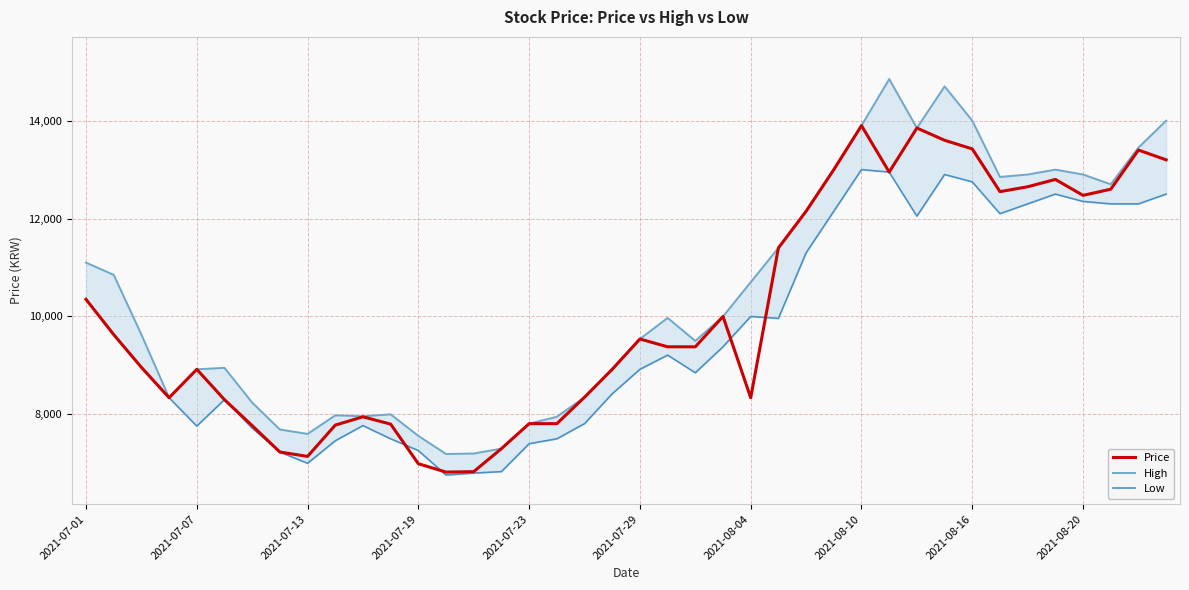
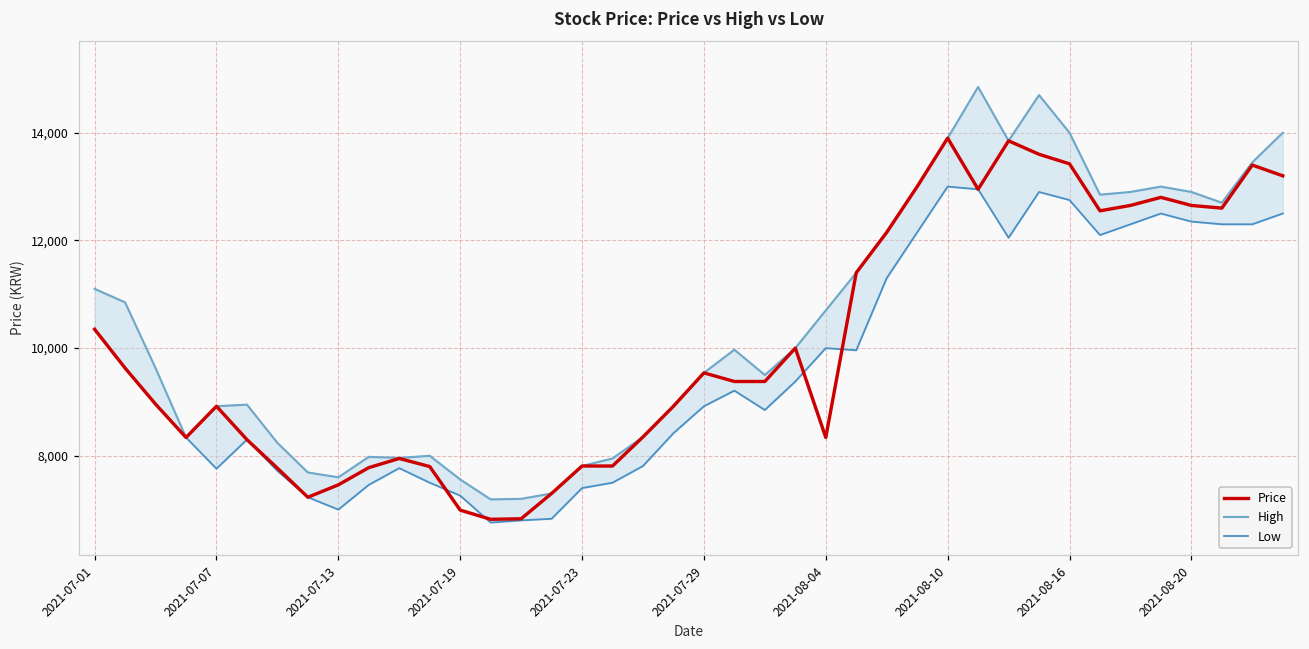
  {
    "Price": {
-     "2021-07-13": "7,100",
+     "2021-07-13": "7,500",
      "2021-07-19": "7,000",
      "2021-08-04": "8,300",
      "2021-08-16": "13,400",
-     "2021-08-20": "12,500"
+     "2021-08-20": "12,700"
    }
  }
